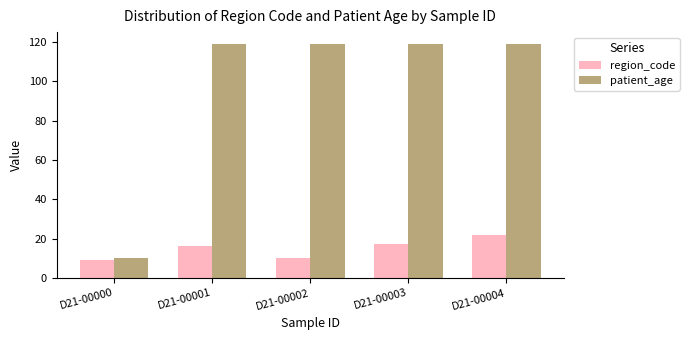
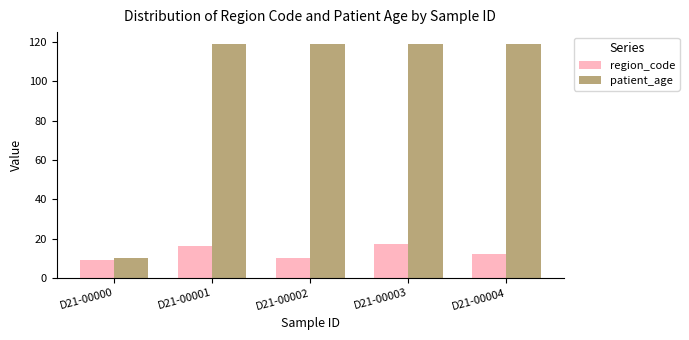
  {
    "region_code": {
      "D21-00000": 9,
      "D21-00001": 16,
      "D21-00002": 10,
      "D21-00003": 17,
-     "D21-00004": 22
+     "D21-00004": 12
    },
    "patient_age": {
      "D21-00000": 10,
      "D21-00001": 119,
      "D21-00002": 119,
      "D21-00003": 119,
      "D21-00004": 119
    }
  }
